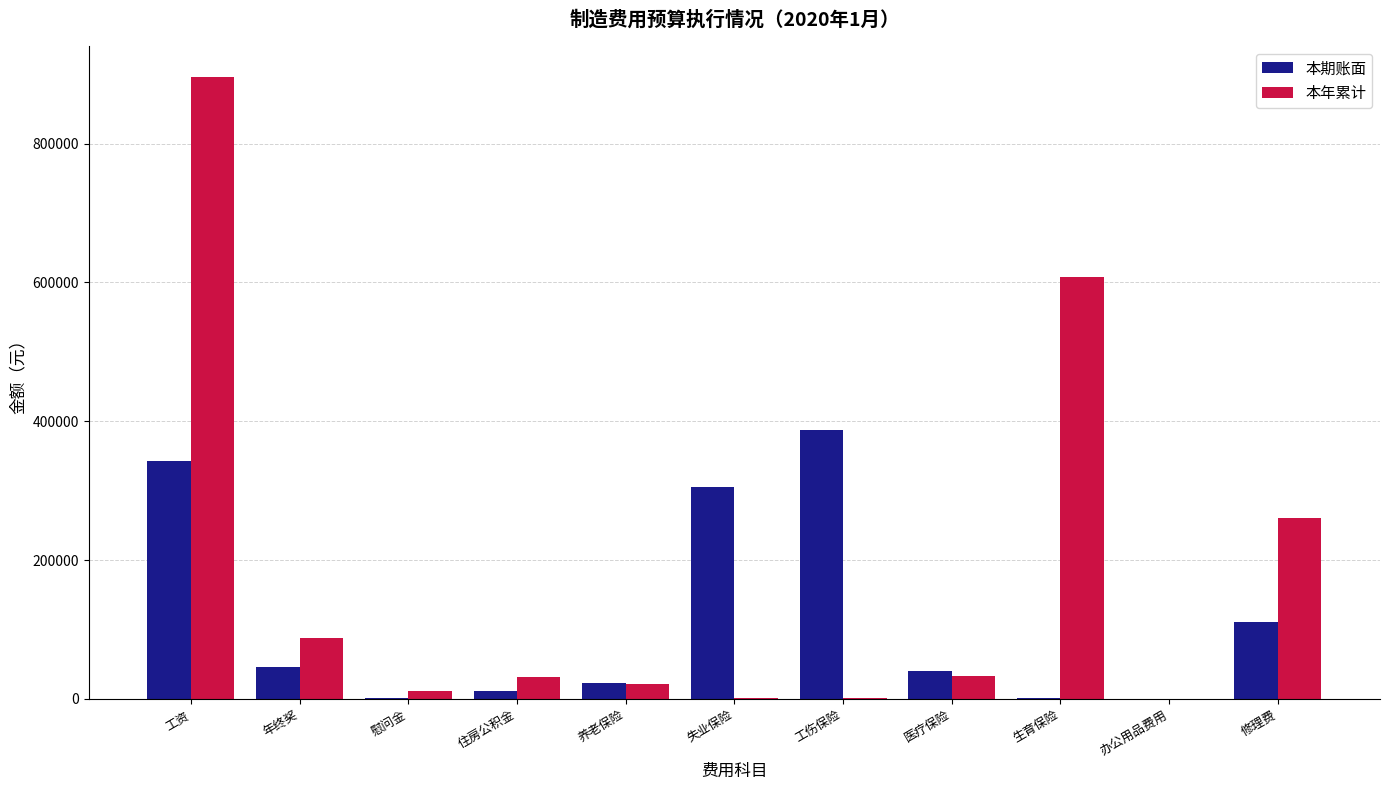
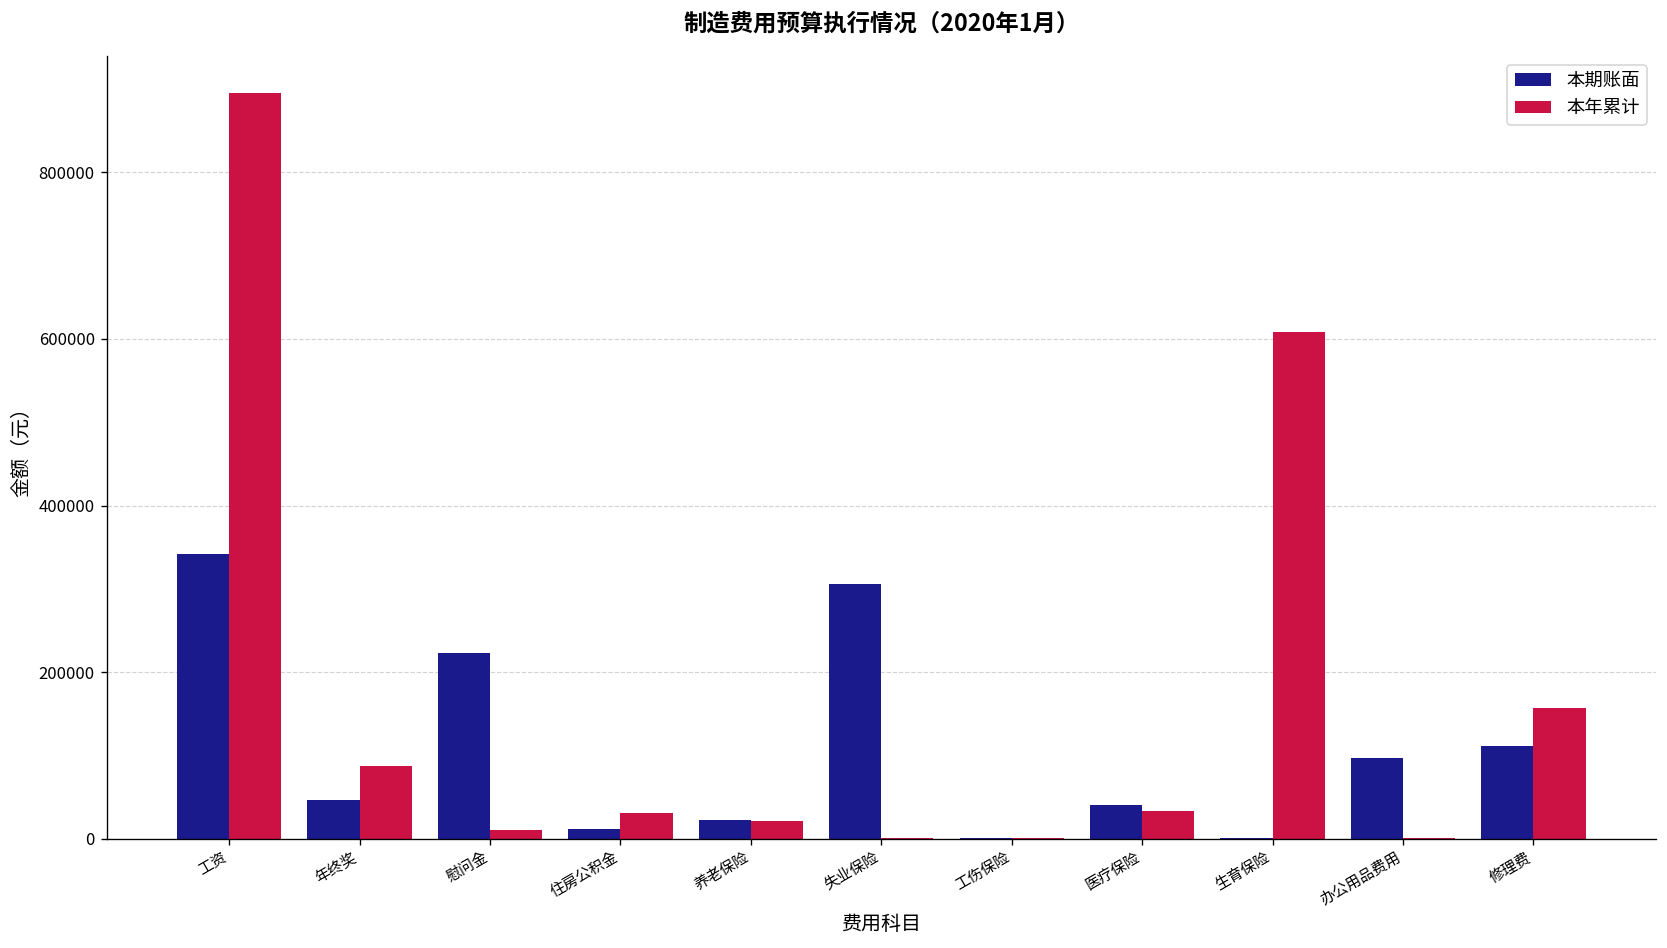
  {
    "本期账面": {
      "工资": 340000,
      "年终奖": 50000,
-     "慰问金": 0,
+     "慰问金": 220000,
      "住房公积金": 10000,
      "养老保险": 20000,
      "失业保险": 310000,
-     "工伤保险": 390000,
+     "工伤保险": 0,
      "医疗保险": 40000,
-     "办公用品费用": 0,
+     "办公用品费用": 100000,
      "修理费": 110000
    },
    "本年累计": {
      "工资": 900000,
      "年终奖": 90000,
      "慰问金": 10000,
      "住房公积金": 30000,
      "养老保险": 20000,
      "医疗保险": 30000,
      "生育保险": 610000,
-     "修理费": 260000
+     "修理费": 160000
    }
  }
